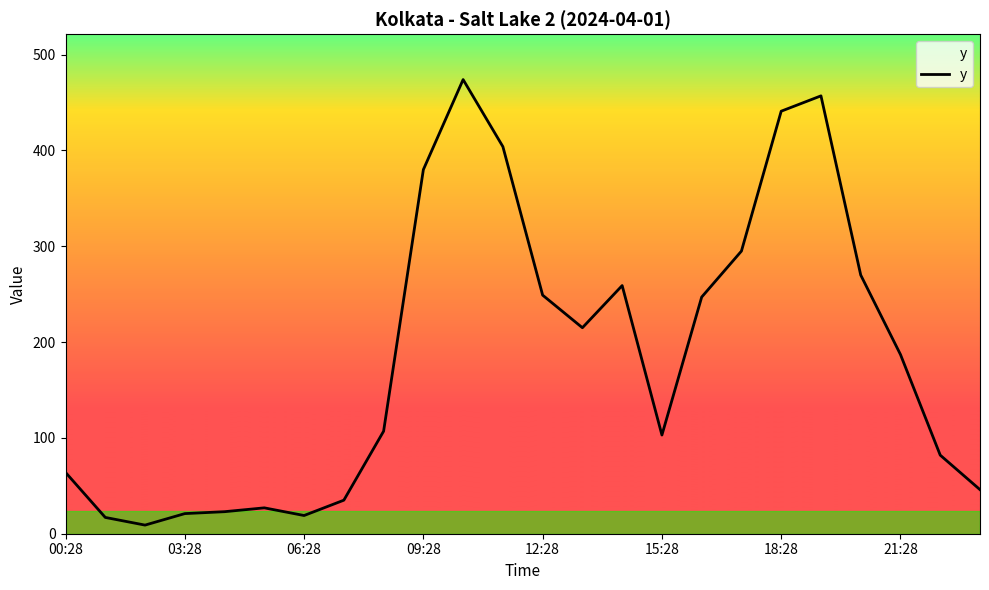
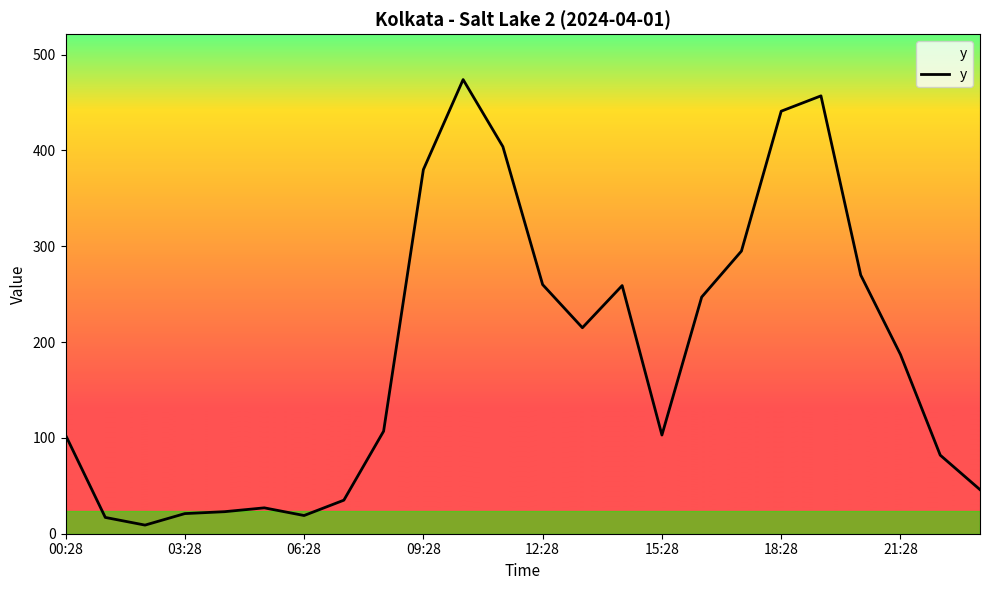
  {
-   "00:28": 60,
+   "00:28": 100,
    "09:28": 380,
-   "12:28": 250,
+   "12:28": 260,
    "15:28": 100,
    "18:28": 440,
    "21:28": 190
  }
